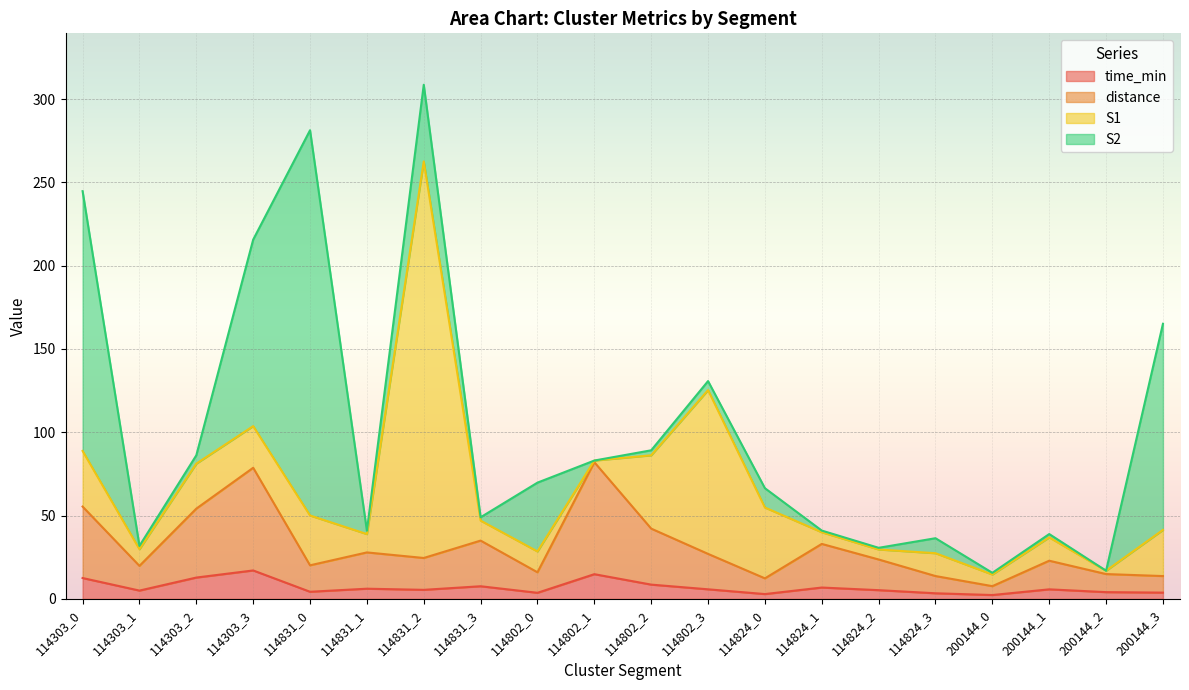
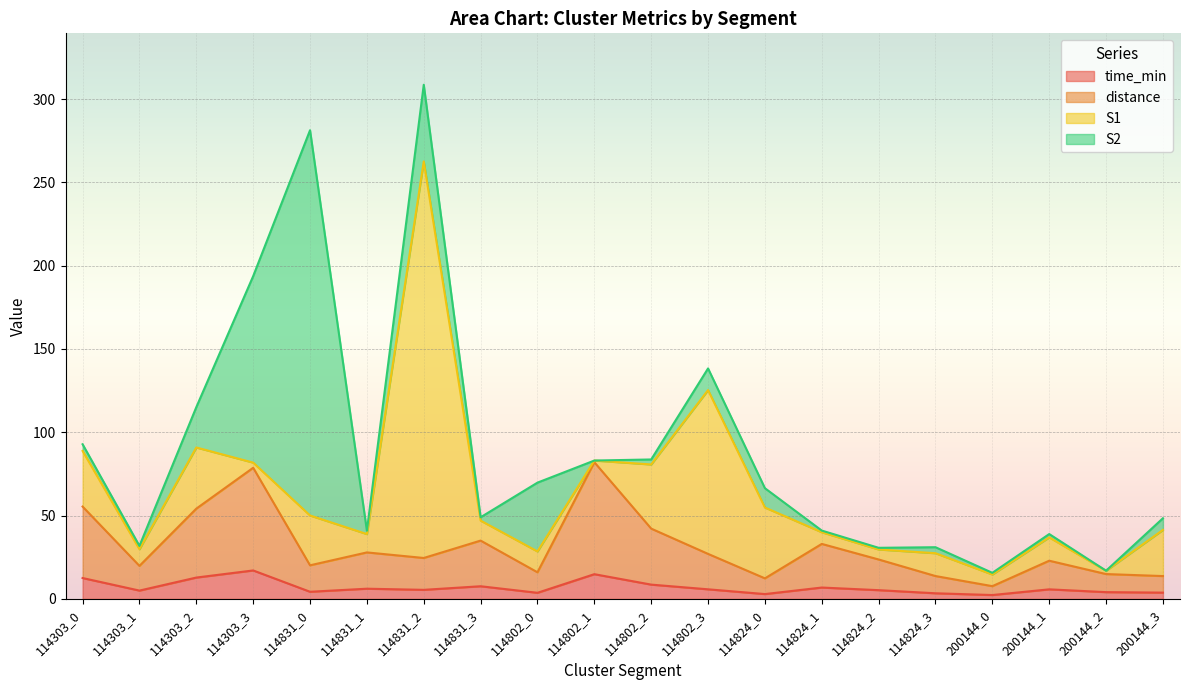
  {
    "S1": {
      "114303_0": 33,
      "114303_1": 10,
-     "114303_2": 27,
-     "114303_3": 25,
+     "114303_2": 37,
+     "114303_3": 3,
      "114831_0": 30,
      "114831_1": 11,
      "114831_2": 238,
      "114831_3": 12,
      "114802_0": 13,
-     "114802_2": 44,
+     "114802_2": 39,
      "114802_3": 98,
      "114824_0": 43,
      "114824_3": 14,
      "200144_1": 14,
      "200144_3": 28
    },
    "S2": {
-     "114303_0": 156,
+     "114303_0": 4,
      "114303_1": 2,
-     "114303_2": 5,
+     "114303_2": 24,
      "114303_3": 112,
      "114831_0": 231,
      "114831_1": 2,
      "114831_2": 46,
      "114831_3": 2,
      "114802_0": 41,
      "114802_2": 3,
-     "114802_3": 5,
+     "114802_3": 13,
      "114824_0": 12,
-     "114824_3": 9,
+     "114824_3": 4,
      "200144_1": 2,
-     "200144_3": 124
+     "200144_3": 7
    }
  }
